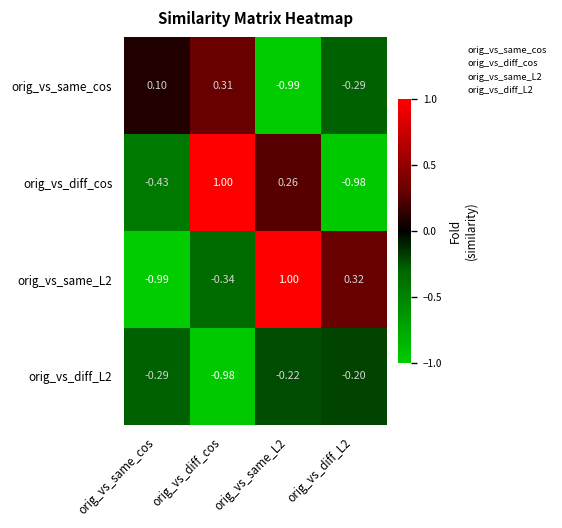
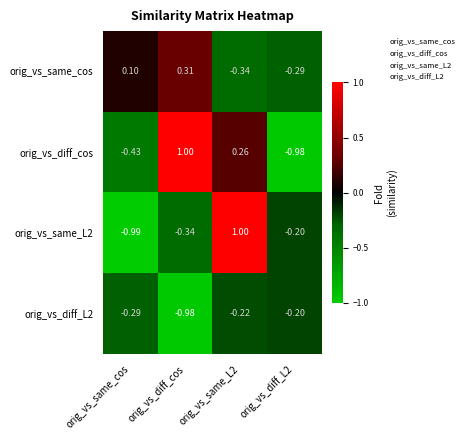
  {
    "orig_vs_same_cos": {
      "orig_vs_same_cos": 0.10,
      "orig_vs_diff_cos": 0.31,
-     "orig_vs_same_L2": -0.99,
+     "orig_vs_same_L2": -0.34,
      "orig_vs_diff_L2": -0.29
    },
    "orig_vs_diff_cos": {
      "orig_vs_same_cos": -0.43,
      "orig_vs_diff_cos": 1.00,
      "orig_vs_same_L2": 0.26,
      "orig_vs_diff_L2": -0.98
    },
    "orig_vs_same_L2": {
      "orig_vs_same_cos": -0.99,
      "orig_vs_diff_cos": -0.34,
      "orig_vs_same_L2": 1.00,
-     "orig_vs_diff_L2": 0.32
+     "orig_vs_diff_L2": -0.20
    },
    "orig_vs_diff_L2": {
      "orig_vs_same_cos": -0.29,
      "orig_vs_diff_cos": -0.98,
      "orig_vs_same_L2": -0.22,
      "orig_vs_diff_L2": -0.20
    }
  }
